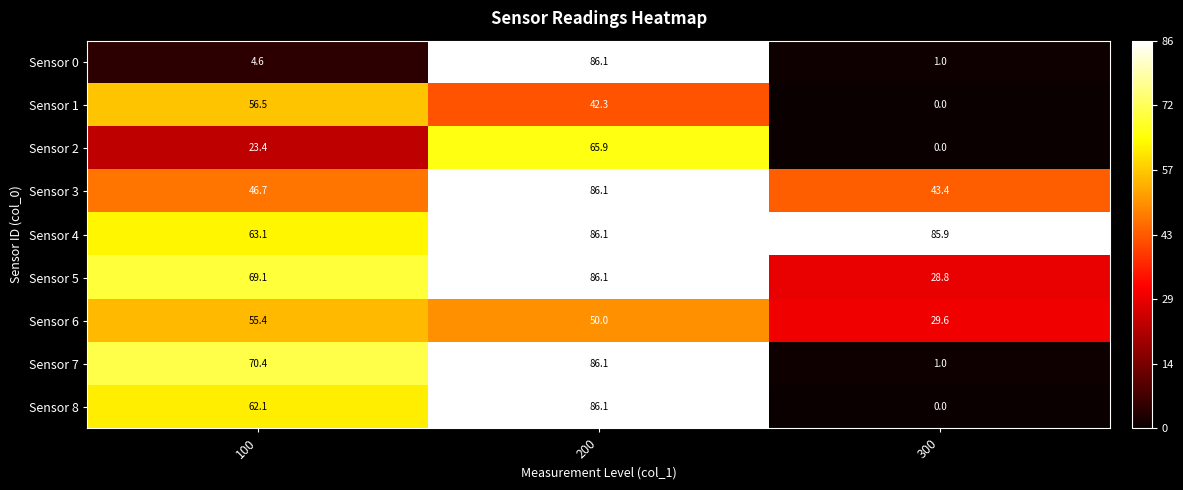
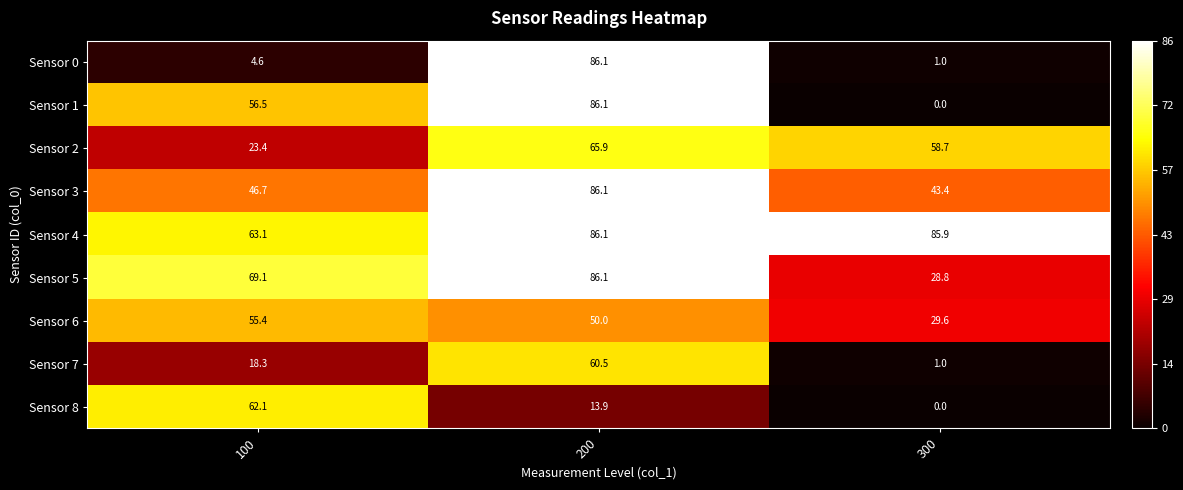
  {
    "Sensor 0": {
      "100": 4.6,
      "200": 86.1,
      "300": 1.0
    },
    "Sensor 1": {
      "100": 56.5,
-     "200": 42.3,
+     "200": 86.1,
      "300": 0.0
    },
    "Sensor 2": {
      "100": 23.4,
      "200": 65.9,
-     "300": 0.0
+     "300": 58.7
    },
    "Sensor 3": {
      "100": 46.7,
      "200": 86.1,
      "300": 43.4
    },
    "Sensor 4": {
      "100": 63.1,
      "200": 86.1,
      "300": 85.9
    },
    "Sensor 5": {
      "100": 69.1,
      "200": 86.1,
      "300": 28.8
    },
    "Sensor 6": {
      "100": 55.4,
      "200": 50.0,
      "300": 29.6
    },
    "Sensor 7": {
-     "100": 70.4,
-     "200": 86.1,
+     "100": 18.3,
+     "200": 60.5,
      "300": 1.0
    },
    "Sensor 8": {
      "100": 62.1,
-     "200": 86.1,
+     "200": 13.9,
      "300": 0.0
    }
  }
